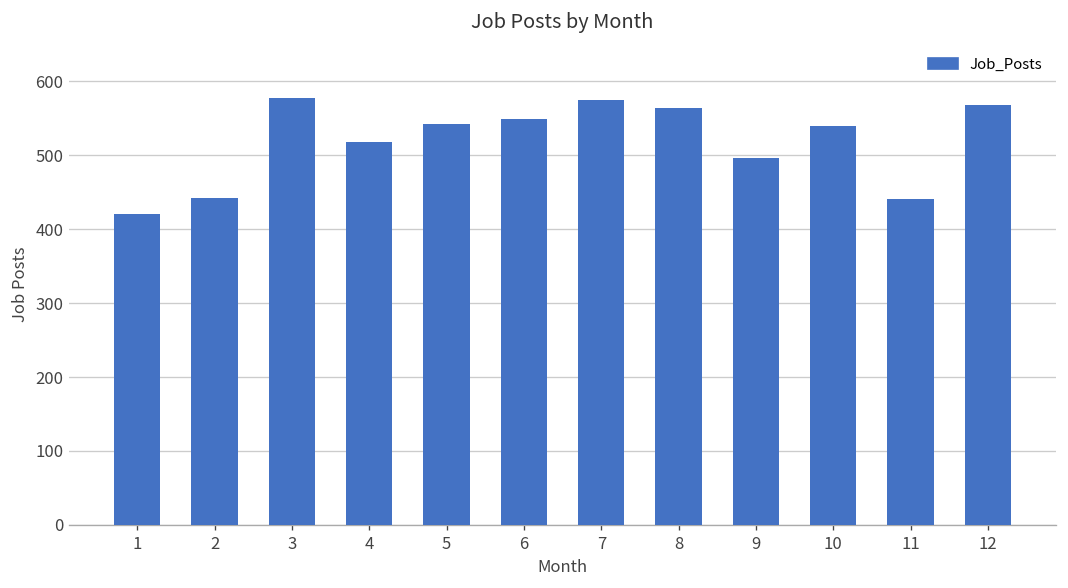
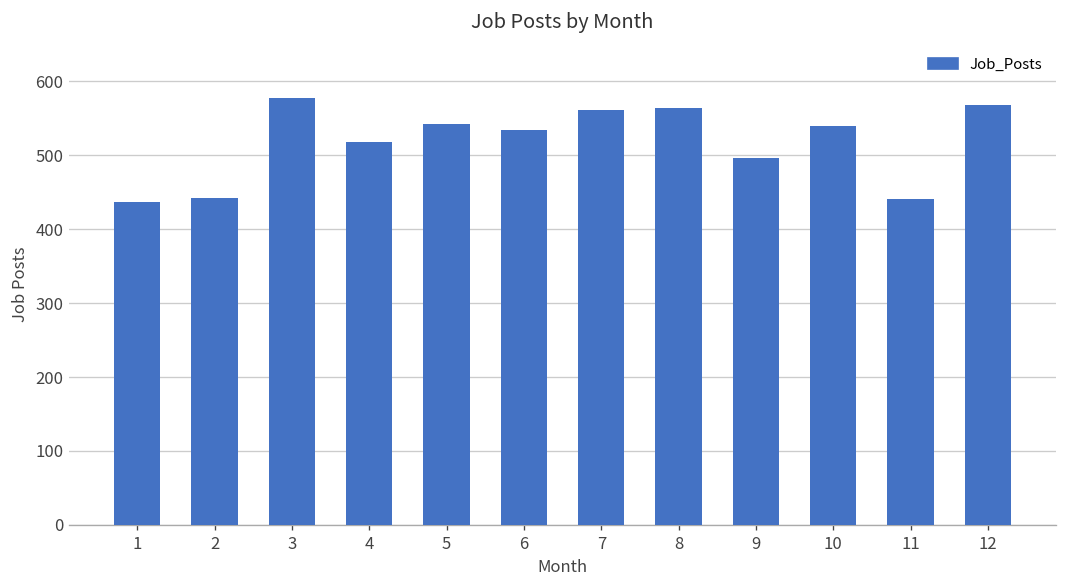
  {
-   "1": 420,
+   "1": 440,
    "2": 440,
    "3": 580,
    "4": 520,
    "5": 540,
-   "6": 550,
-   "7": 570,
+   "6": 530,
+   "7": 560,
    "8": 560,
    "9": 500,
    "10": 540,
    "11": 440,
    "12": 570
  }
